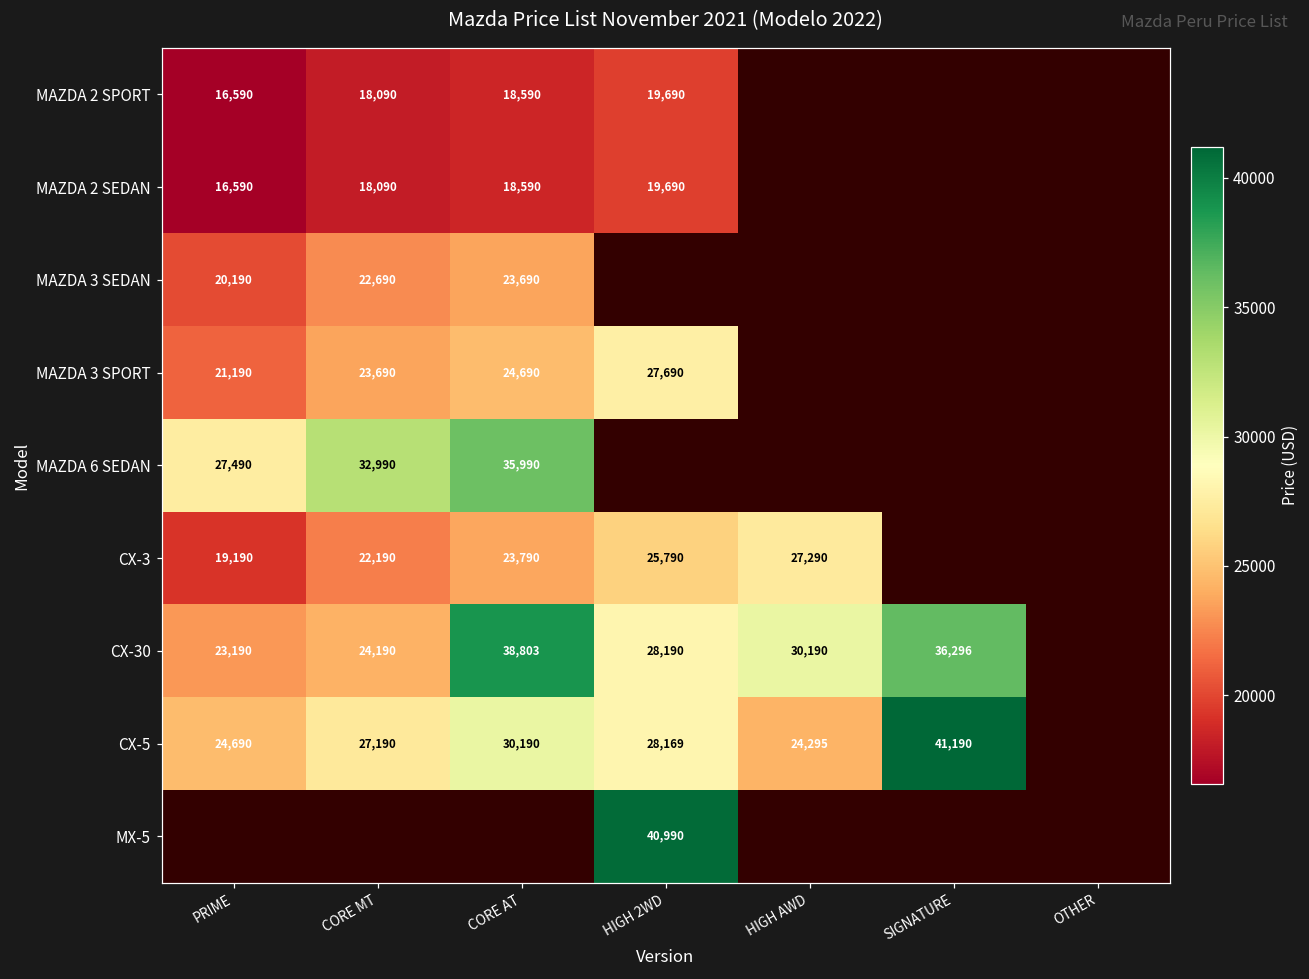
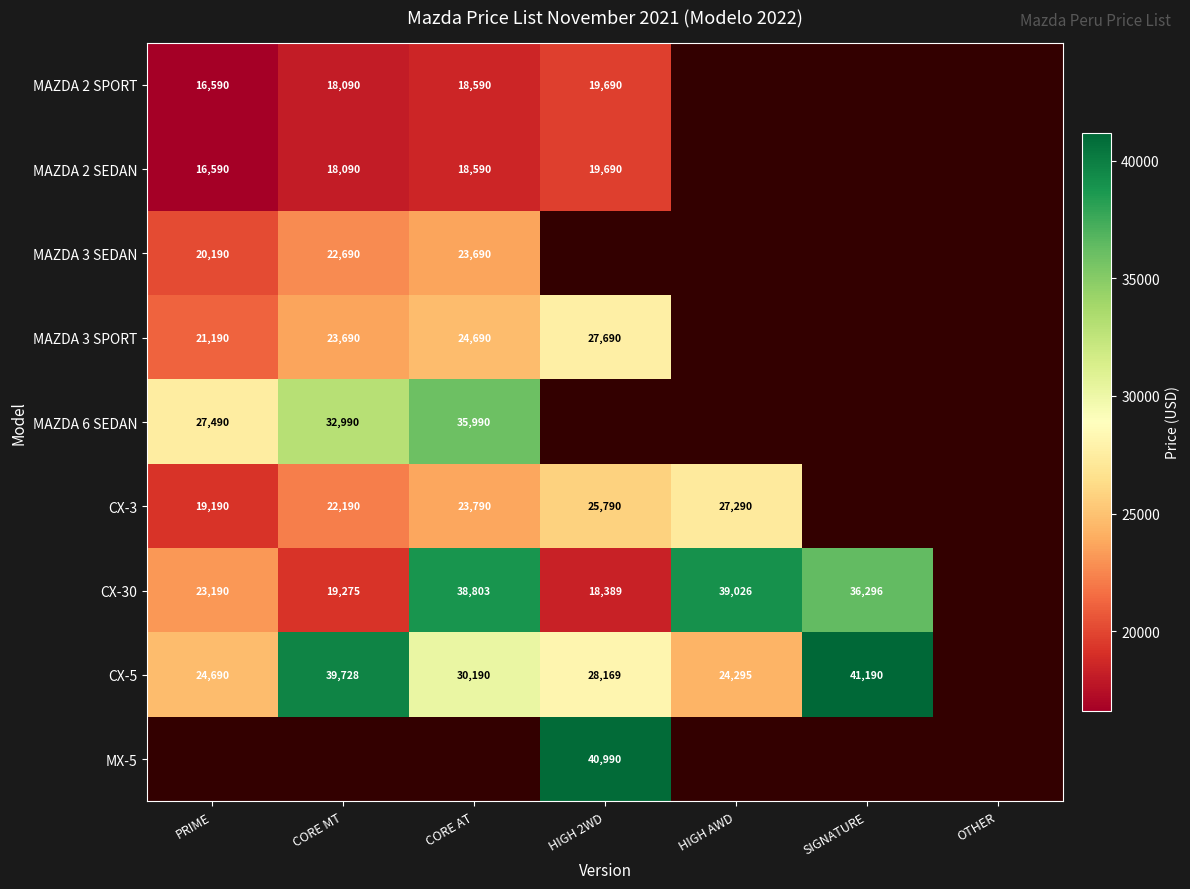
  {
    "MAZDA 2 SPORT": {
      "PRIME": "16,590",
      "CORE MT": "18,090",
      "CORE AT": "18,590",
      "HIGH 2WD": "19,690"
    },
    "MAZDA 2 SEDAN": {
      "PRIME": "16,590",
      "CORE MT": "18,090",
      "CORE AT": "18,590",
      "HIGH 2WD": "19,690"
    },
    "MAZDA 3 SEDAN": {
      "PRIME": "20,190",
      "CORE MT": "22,690",
      "CORE AT": "23,690"
    },
    "MAZDA 3 SPORT": {
      "PRIME": "21,190",
      "CORE MT": "23,690",
      "CORE AT": "24,690",
      "HIGH 2WD": "27,690"
    },
    "MAZDA 6 SEDAN": {
      "PRIME": "27,490",
      "CORE MT": "32,990",
      "CORE AT": "35,990"
    },
    "CX-3": {
      "PRIME": "19,190",
      "CORE MT": "22,190",
      "CORE AT": "23,790",
      "HIGH 2WD": "25,790",
      "HIGH AWD": "27,290"
    },
    "CX-30": {
      "PRIME": "23,190",
-     "CORE MT": "24,190",
+     "CORE MT": "19,275",
      "CORE AT": "38,803",
-     "HIGH 2WD": "28,190",
-     "HIGH AWD": "30,190",
+     "HIGH 2WD": "18,389",
+     "HIGH AWD": "39,026",
      "SIGNATURE": "36,296"
    },
    "CX-5": {
      "PRIME": "24,690",
-     "CORE MT": "27,190",
+     "CORE MT": "39,728",
      "CORE AT": "30,190",
      "HIGH 2WD": "28,169",
      "HIGH AWD": "24,295",
      "SIGNATURE": "41,190"
    },
    "MX-5": {
      "HIGH 2WD": "40,990"
    }
  }
